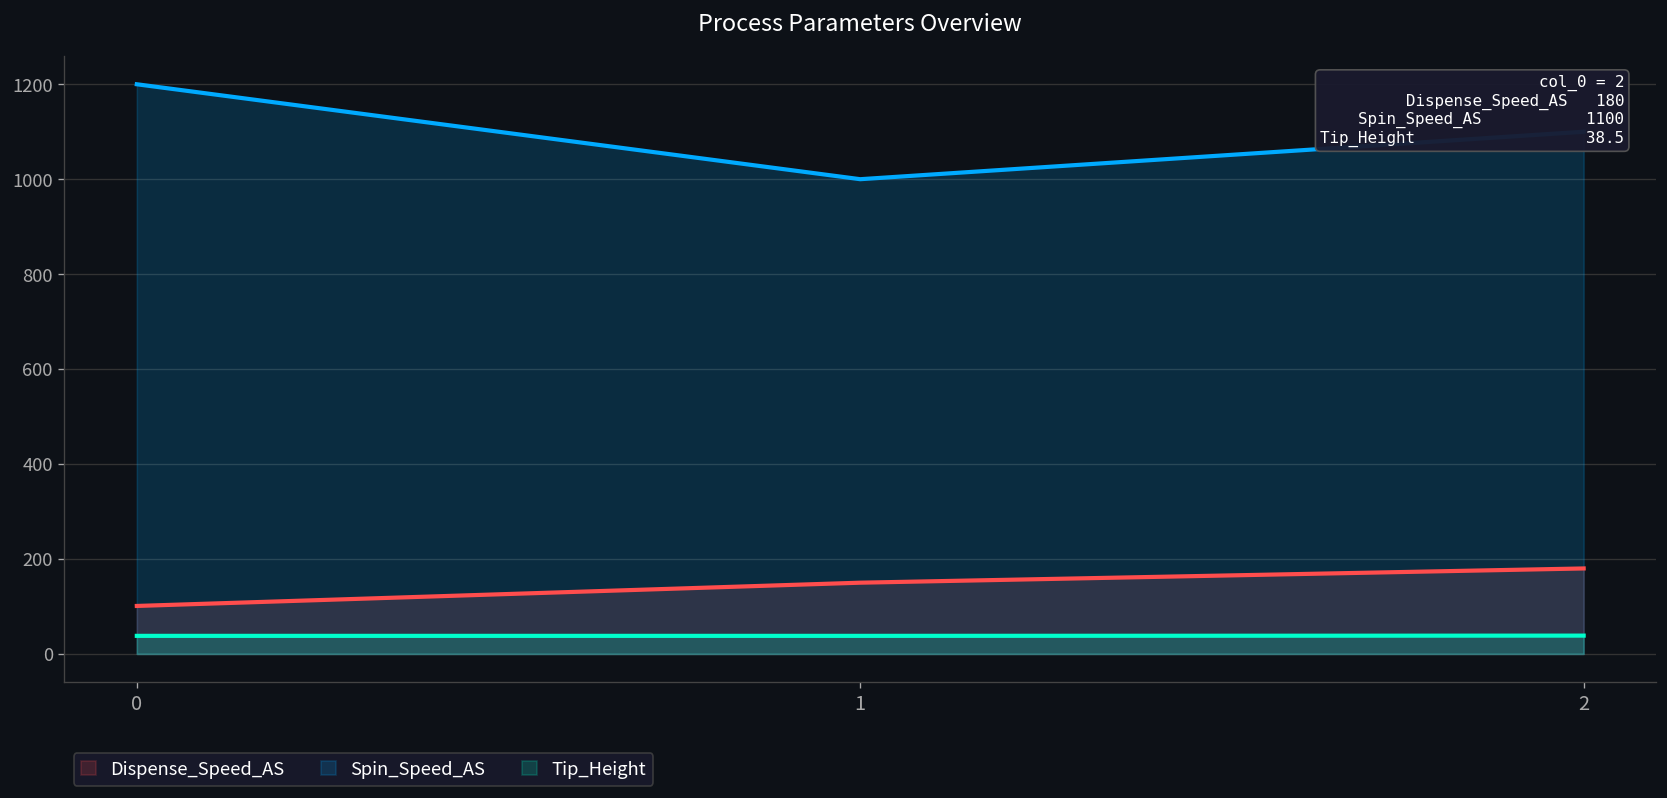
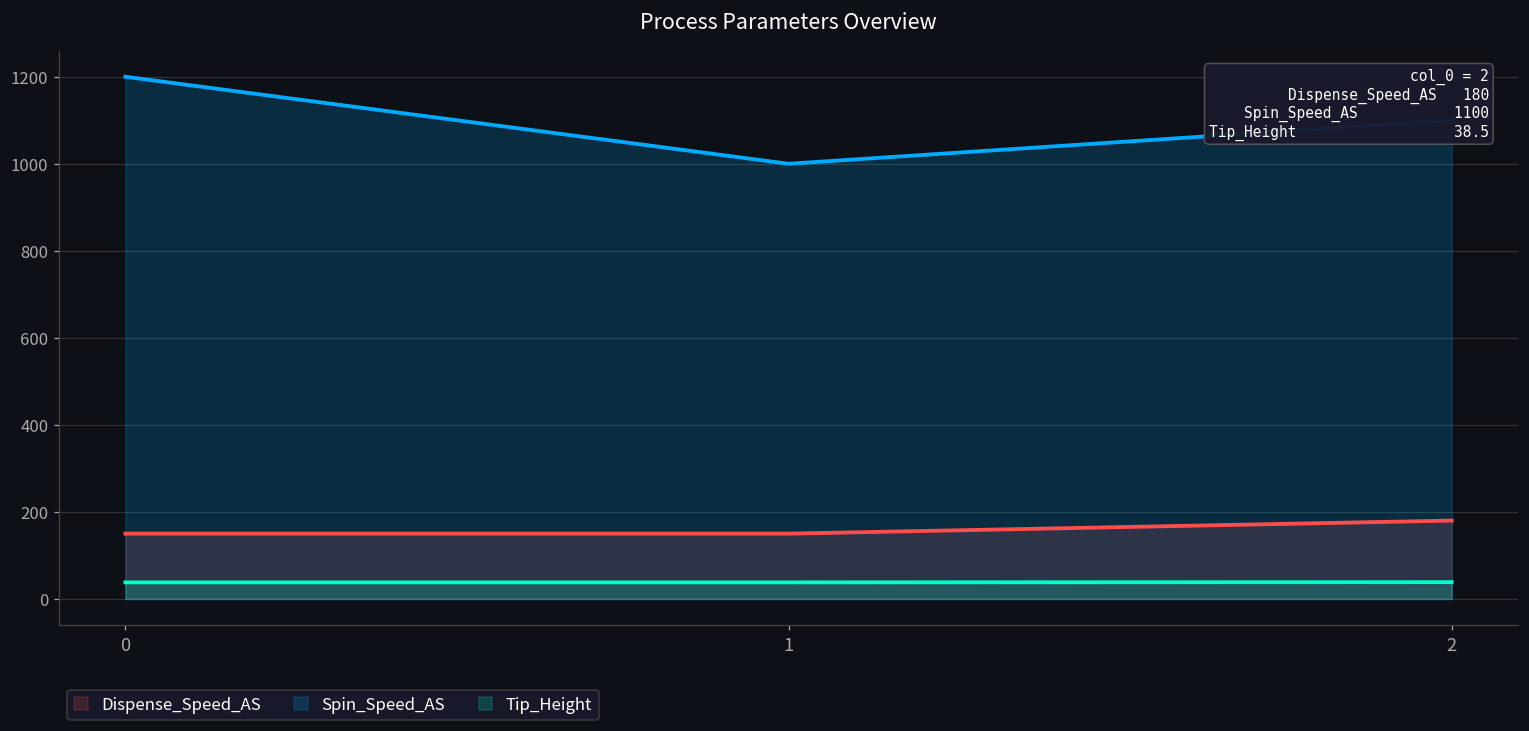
  {
    "Dispense_Speed_AS": {
-     "0": 100,
+     "0": 150,
      "1": 150,
      "2": 180
    }
  }
